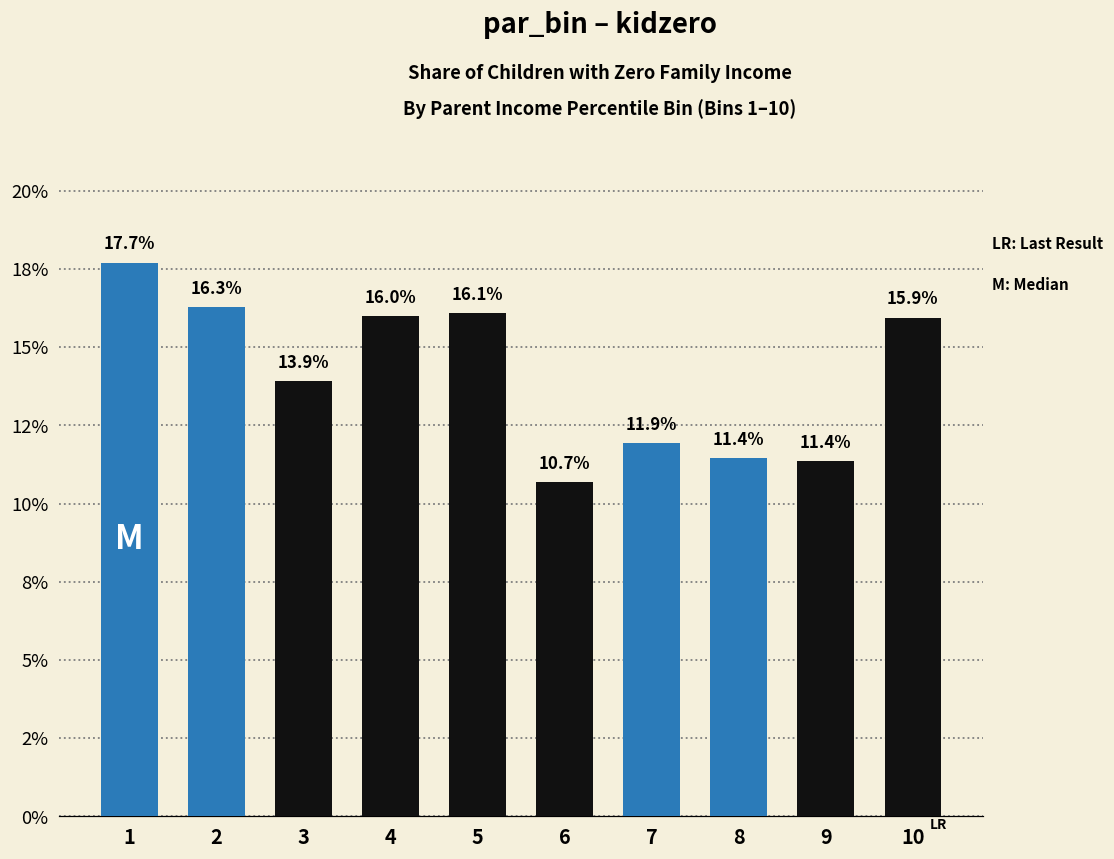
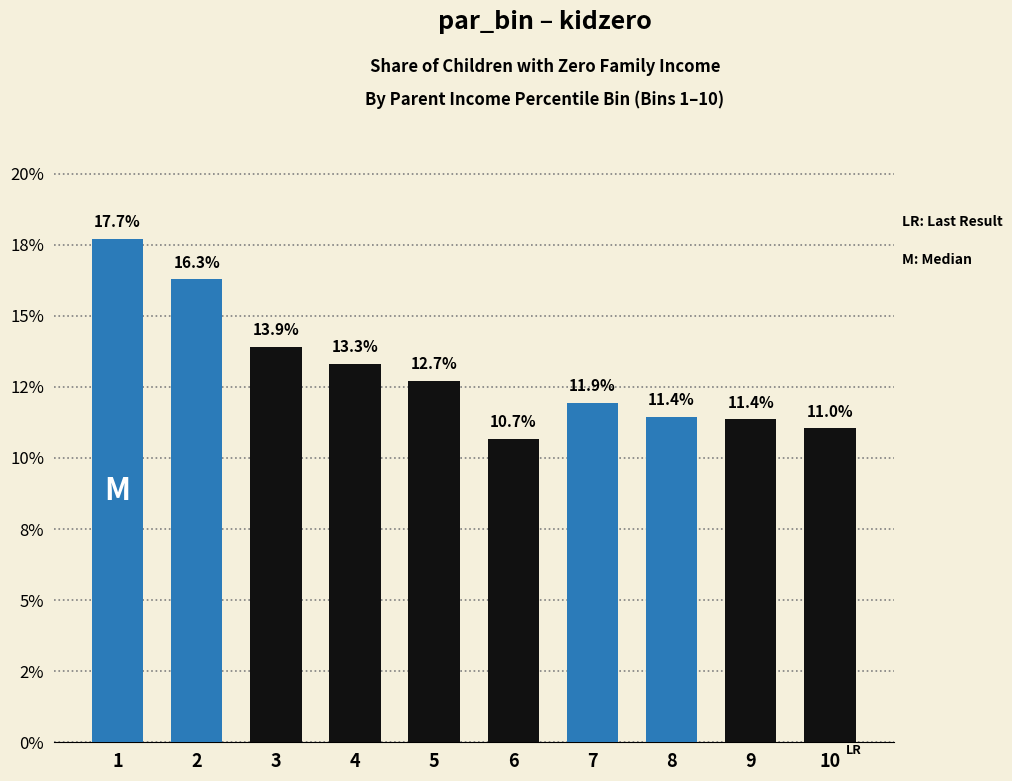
  {
    "1": "17.7%",
    "2": "16.3%",
    "3": "13.9%",
-   "4": "16.0%",
-   "5": "16.1%",
+   "4": "13.3%",
+   "5": "12.7%",
    "6": "10.7%",
    "7": "11.9%",
    "8": "11.4%",
    "9": "11.4%",
-   "10": "15.9%"
+   "10": "11.0%"
  }
